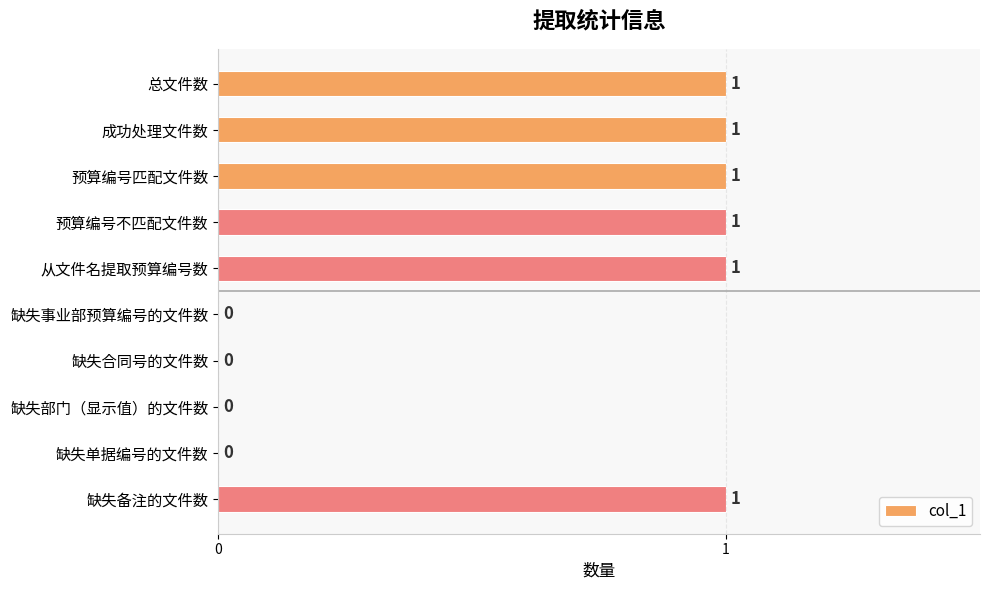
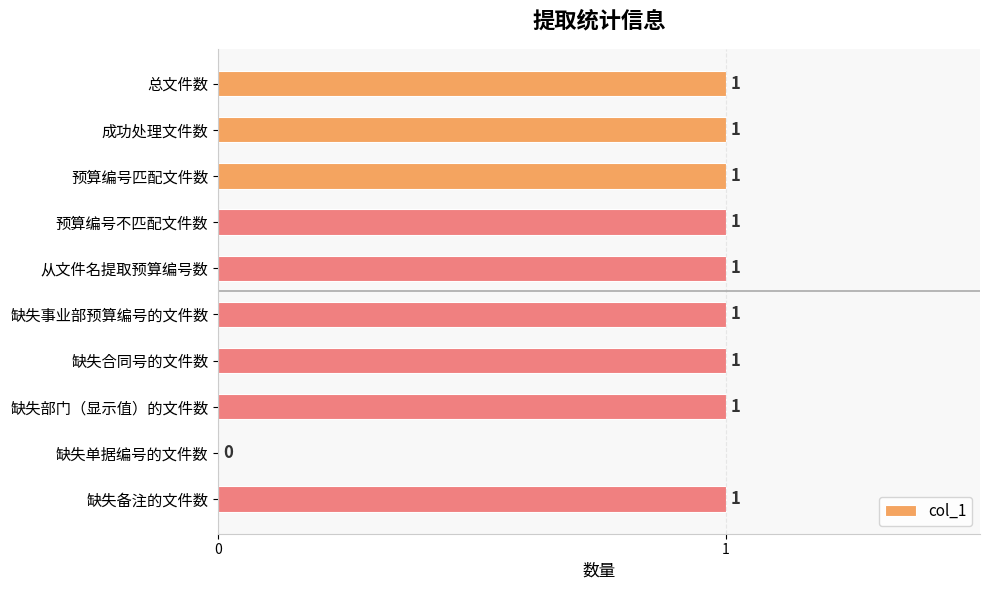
  {
    "总文件数": 1,
    "成功处理文件数": 1,
    "预算编号匹配文件数": 1,
    "预算编号不匹配文件数": 1,
    "从文件名提取预算编号数": 1,
-   "缺失事业部预算编号的文件数": 0,
-   "缺失合同号的文件数": 0,
-   "缺失部门（显示值）的文件数": 0,
+   "缺失事业部预算编号的文件数": 1,
+   "缺失合同号的文件数": 1,
+   "缺失部门（显示值）的文件数": 1,
    "缺失单据编号的文件数": 0,
    "缺失备注的文件数": 1
  }
